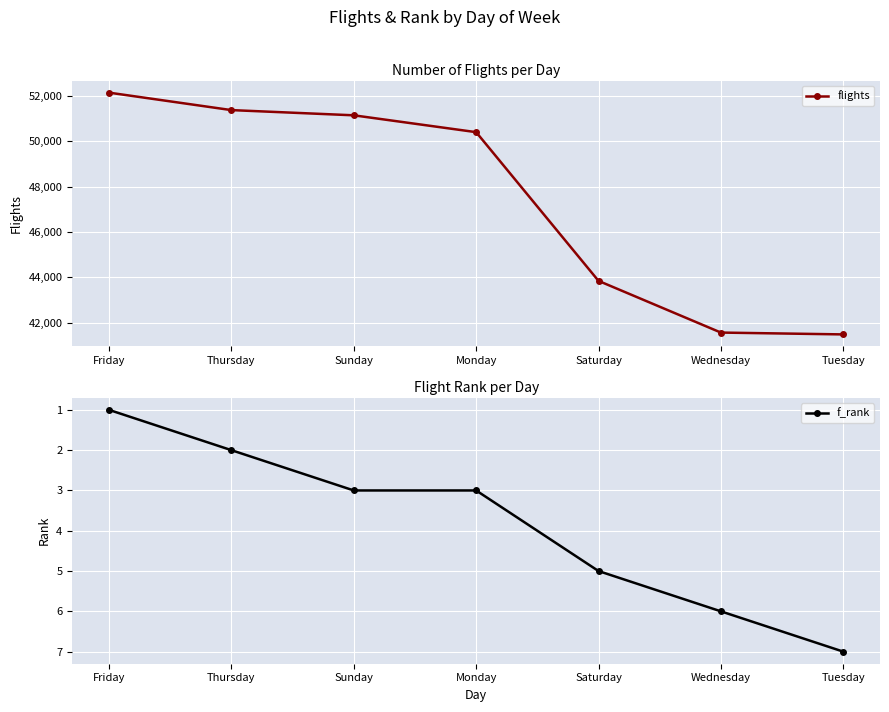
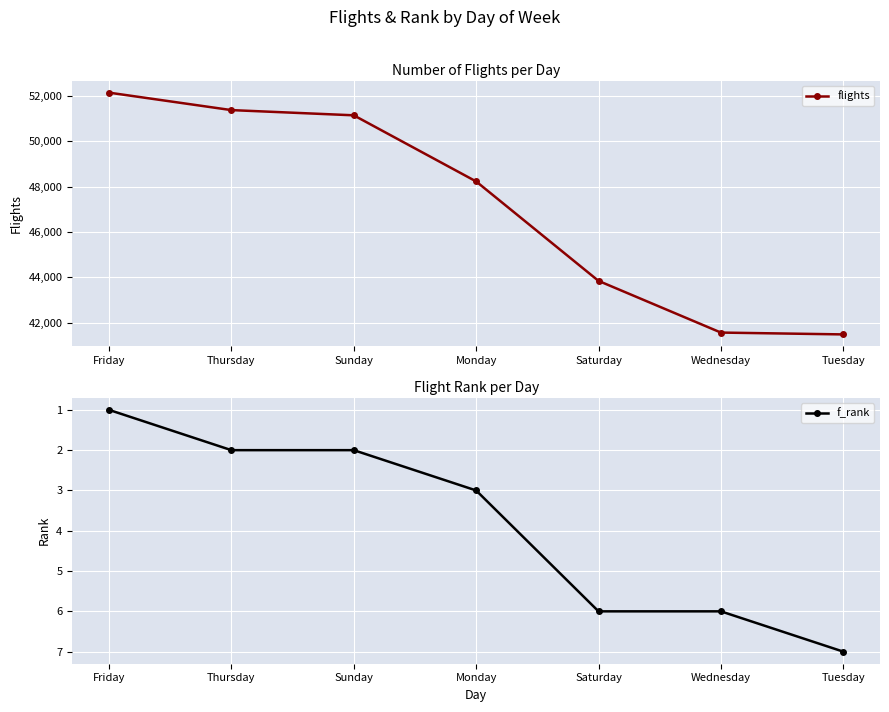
  {
    "Number of Flights per Day": {
      "Friday": "52,100",
      "Thursday": "51,400",
      "Sunday": "51,100",
-     "Monday": "50,400",
+     "Monday": "48,200",
      "Saturday": "43,800",
      "Wednesday": "41,600",
      "Tuesday": "41,500"
    },
    "Flight Rank per Day": {
      "Friday": "1",
      "Thursday": "2",
-     "Sunday": "3",
+     "Sunday": "2",
      "Monday": "3",
-     "Saturday": "5",
+     "Saturday": "6",
      "Wednesday": "6",
      "Tuesday": "7"
    }
  }
